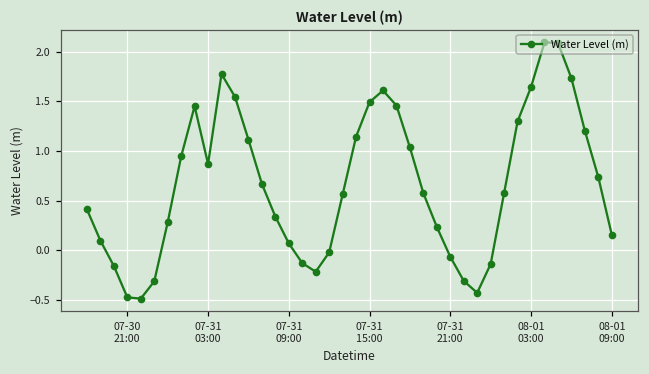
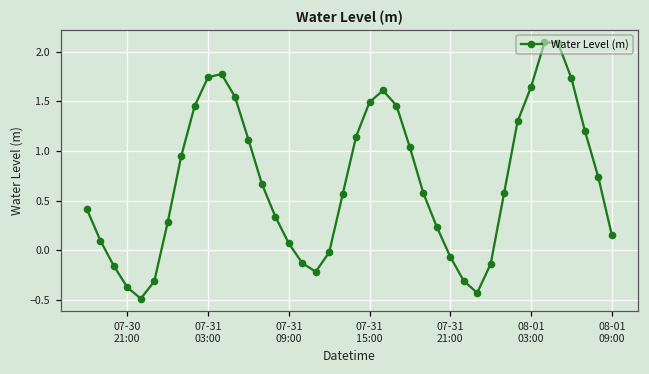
  {
-   "07-30 21:00": -0.5,
-   "07-31 03:00": 0.9,
+   "07-30 21:00": -0.4,
+   "07-31 03:00": 1.7,
    "07-31 09:00": 0.1,
    "07-31 15:00": 1.5,
    "07-31 21:00": -0.1,
    "08-01 03:00": 1.6,
    "08-01 09:00": 0.2
  }
